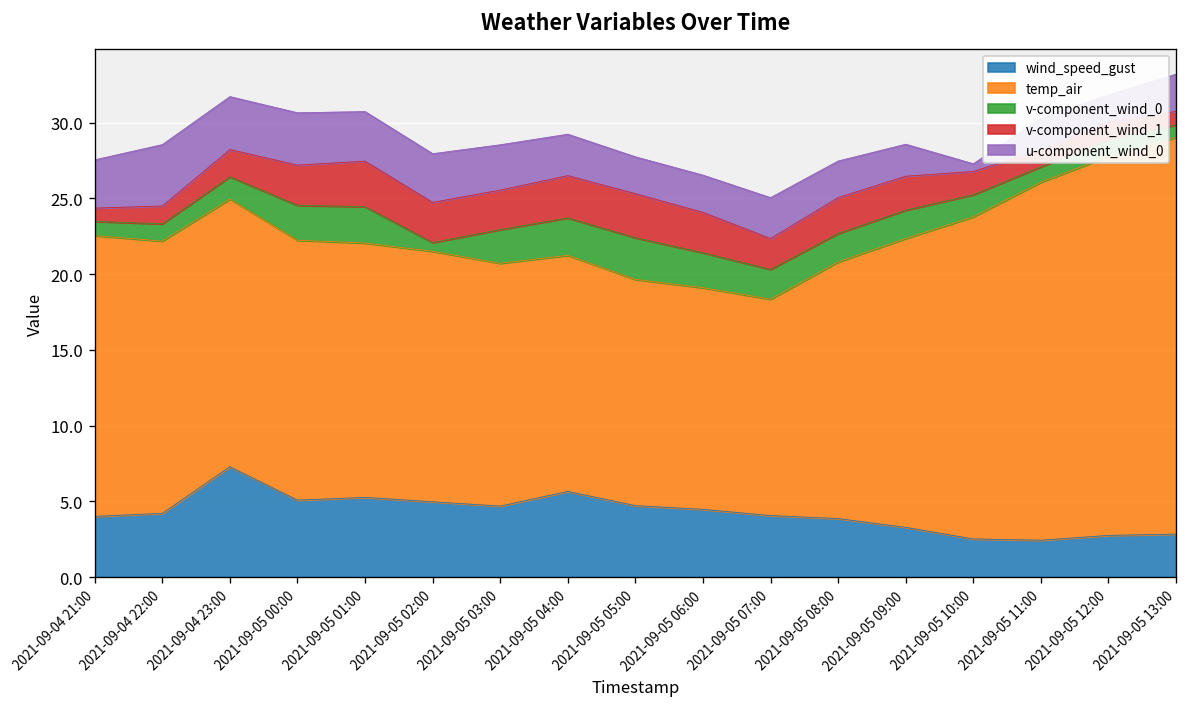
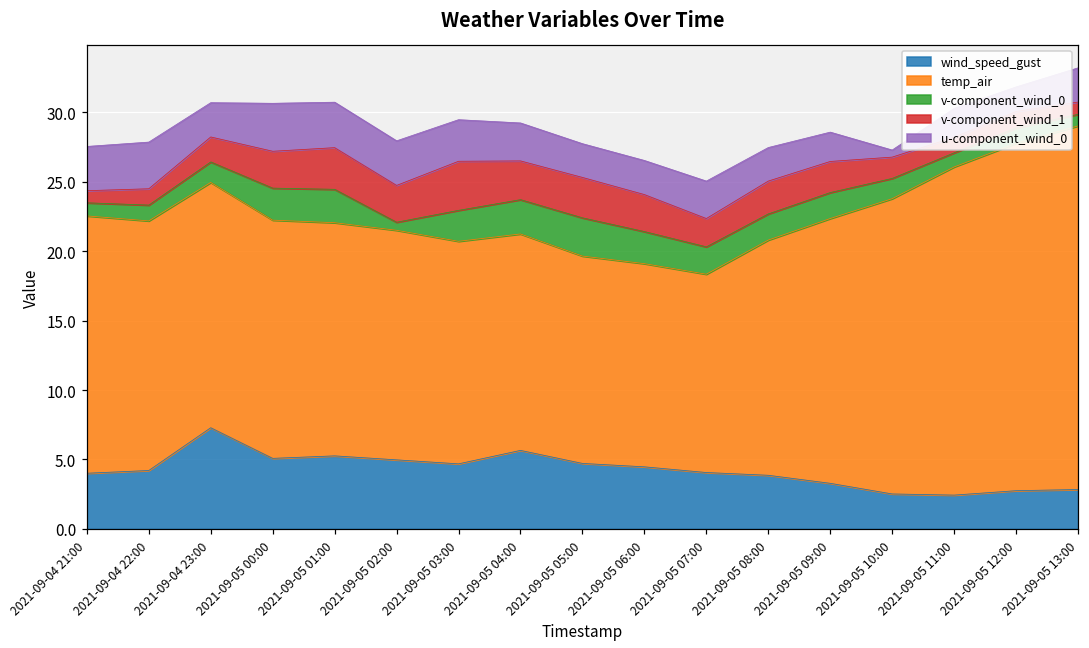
  {
    "wind_speed_gust": {
      "2021-09-04 21:00": 4.0,
      "2021-09-04 22:00": 4.2,
      "2021-09-04 23:00": 7.3,
      "2021-09-05 00:00": 5.1,
      "2021-09-05 01:00": 5.3,
      "2021-09-05 02:00": 5.0,
      "2021-09-05 03:00": 4.7,
      "2021-09-05 04:00": 5.7,
      "2021-09-05 05:00": 4.7,
      "2021-09-05 06:00": 4.5,
      "2021-09-05 07:00": 4.1,
      "2021-09-05 08:00": 3.9,
      "2021-09-05 09:00": 3.3,
      "2021-09-05 10:00": 2.5,
      "2021-09-05 11:00": 2.4,
      "2021-09-05 12:00": 2.7,
      "2021-09-05 13:00": 2.8
    },
    "temp_air": {
      "2021-09-04 21:00": 18.5,
      "2021-09-04 22:00": 18.0,
      "2021-09-04 23:00": 17.7,
      "2021-09-05 00:00": 17.2,
      "2021-09-05 01:00": 16.8,
      "2021-09-05 02:00": 16.5,
      "2021-09-05 03:00": 16.0,
      "2021-09-05 04:00": 15.6,
      "2021-09-05 05:00": 14.9,
      "2021-09-05 06:00": 14.6,
      "2021-09-05 07:00": 14.3,
      "2021-09-05 08:00": 16.9,
      "2021-09-05 09:00": 19.1,
      "2021-09-05 10:00": 21.3,
      "2021-09-05 11:00": 23.6,
      "2021-09-05 12:00": 25.0,
      "2021-09-05 13:00": 26.2
    },
    "v-component_wind_0": {
      "2021-09-04 21:00": 0.9,
      "2021-09-04 22:00": 1.1,
      "2021-09-04 23:00": 1.5,
      "2021-09-05 00:00": 2.3,
      "2021-09-05 01:00": 2.4,
      "2021-09-05 02:00": 0.6,
      "2021-09-05 03:00": 2.2,
      "2021-09-05 04:00": 2.5,
      "2021-09-05 05:00": 2.8,
      "2021-09-05 06:00": 2.3,
      "2021-09-05 07:00": 2.0,
      "2021-09-05 08:00": 1.9,
      "2021-09-05 09:00": 1.9,
      "2021-09-05 10:00": 1.5,
      "2021-09-05 11:00": 1.0,
      "2021-09-05 13:00": 0.8
    },
    "v-component_wind_1": {
      "2021-09-04 21:00": 0.9,
      "2021-09-04 22:00": 1.2,
      "2021-09-04 23:00": 1.8,
      "2021-09-05 00:00": 2.7,
      "2021-09-05 01:00": 3.0,
      "2021-09-05 02:00": 2.7,
-     "2021-09-05 03:00": 2.6,
+     "2021-09-05 03:00": 3.5,
      "2021-09-05 04:00": 2.8,
      "2021-09-05 05:00": 2.9,
      "2021-09-05 06:00": 2.7,
      "2021-09-05 07:00": 2.0,
      "2021-09-05 08:00": 2.4,
      "2021-09-05 09:00": 2.2,
      "2021-09-05 10:00": 1.5,
      "2021-09-05 13:00": 0.9
    },
    "u-component_wind_0": {
      "2021-09-04 21:00": 3.2,
-     "2021-09-04 22:00": 4.1,
-     "2021-09-04 23:00": 3.5,
+     "2021-09-04 22:00": 3.4,
+     "2021-09-04 23:00": 2.5,
      "2021-09-05 00:00": 3.5,
      "2021-09-05 01:00": 3.3,
      "2021-09-05 02:00": 3.2,
      "2021-09-05 03:00": 3.0,
      "2021-09-05 04:00": 2.7,
      "2021-09-05 05:00": 2.4,
      "2021-09-05 06:00": 2.5,
      "2021-09-05 07:00": 2.7,
      "2021-09-05 08:00": 2.4,
      "2021-09-05 09:00": 2.1,
      "2021-09-05 10:00": 0.5,
      "2021-09-05 13:00": 2.5
    }
  }
